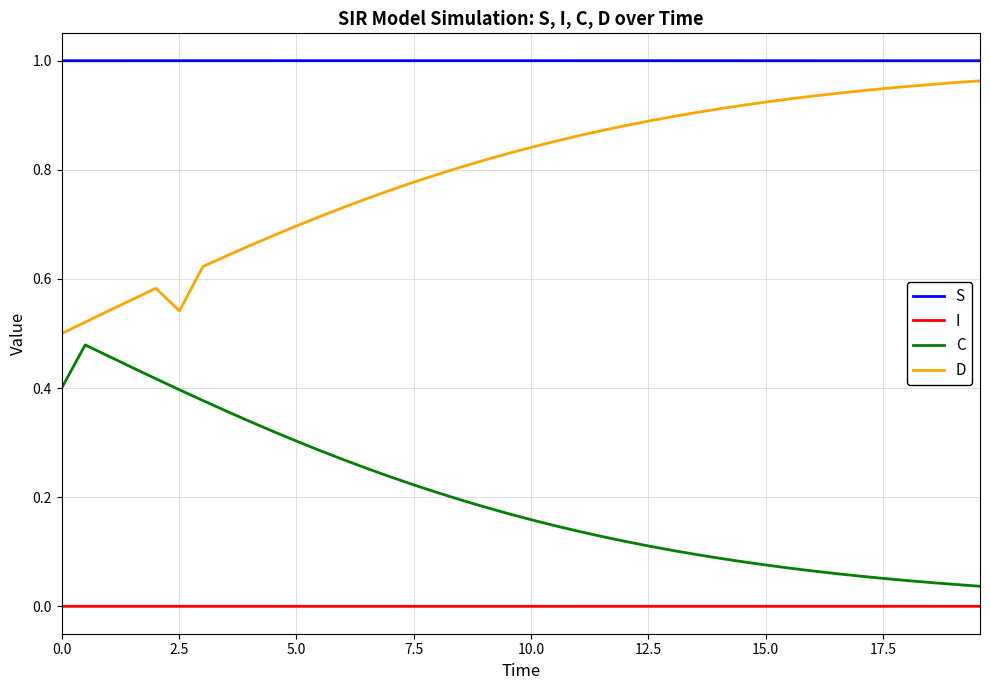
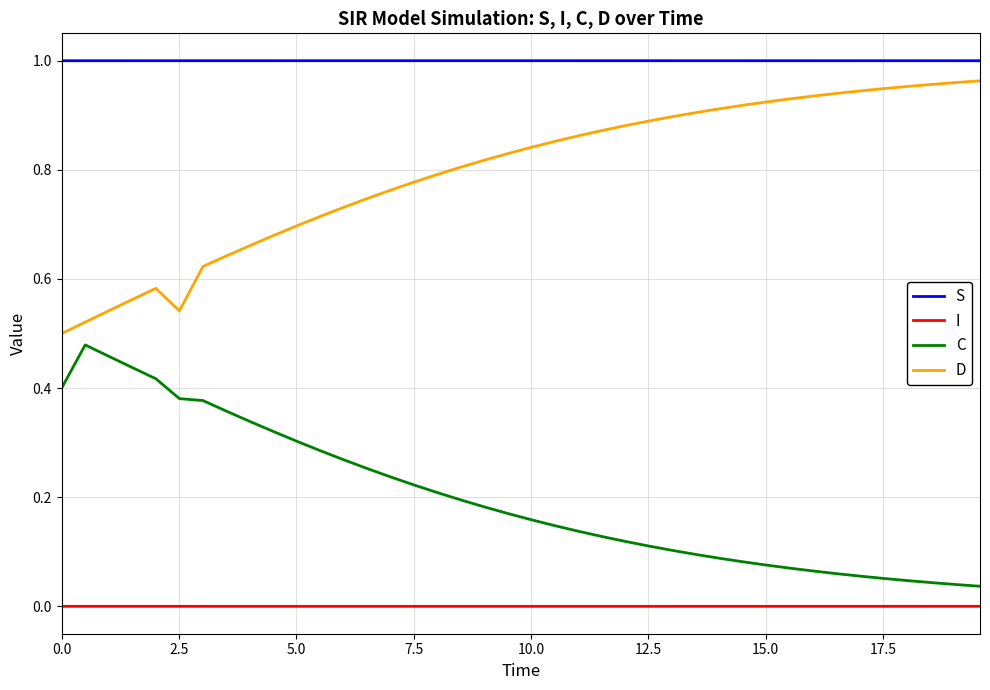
  {
    "S": {
      "0.0": 1.00,
      "2.5": 1.00
    },
    "I": {
      "0.0": 0.00,
      "2.5": 0.00
    },
    "C": {
      "0.0": 0.40,
-     "2.5": 0.40
+     "2.5": 0.38
    },
    "D": {
      "0.0": 0.50,
      "2.5": 0.54
    }
  }
